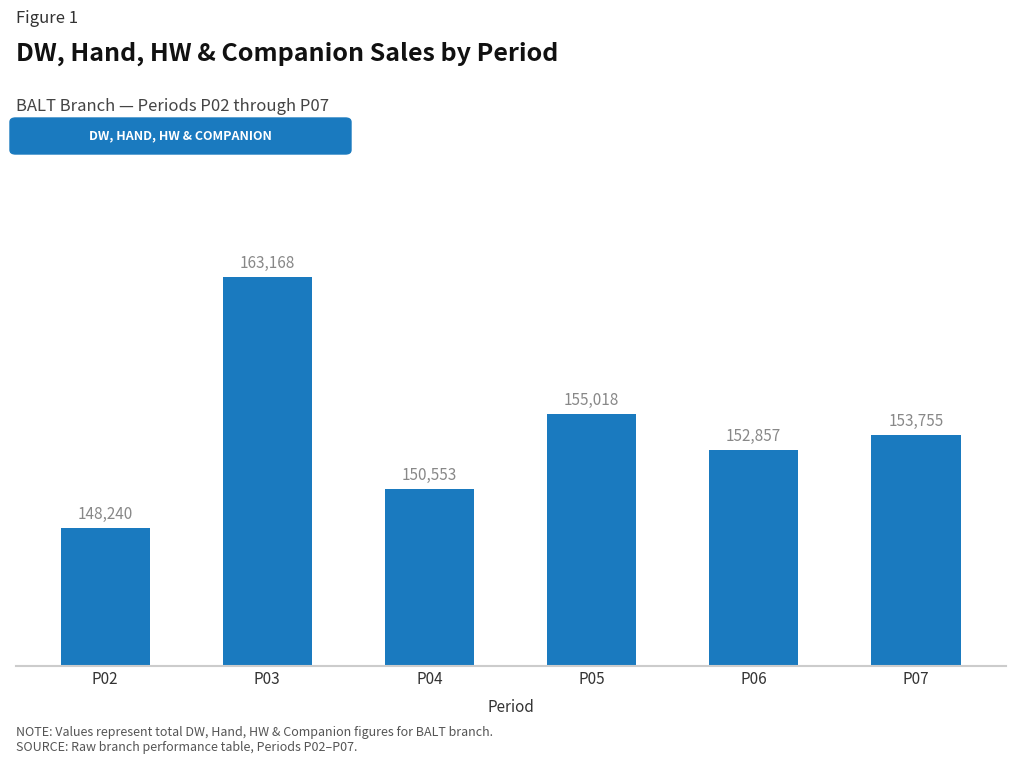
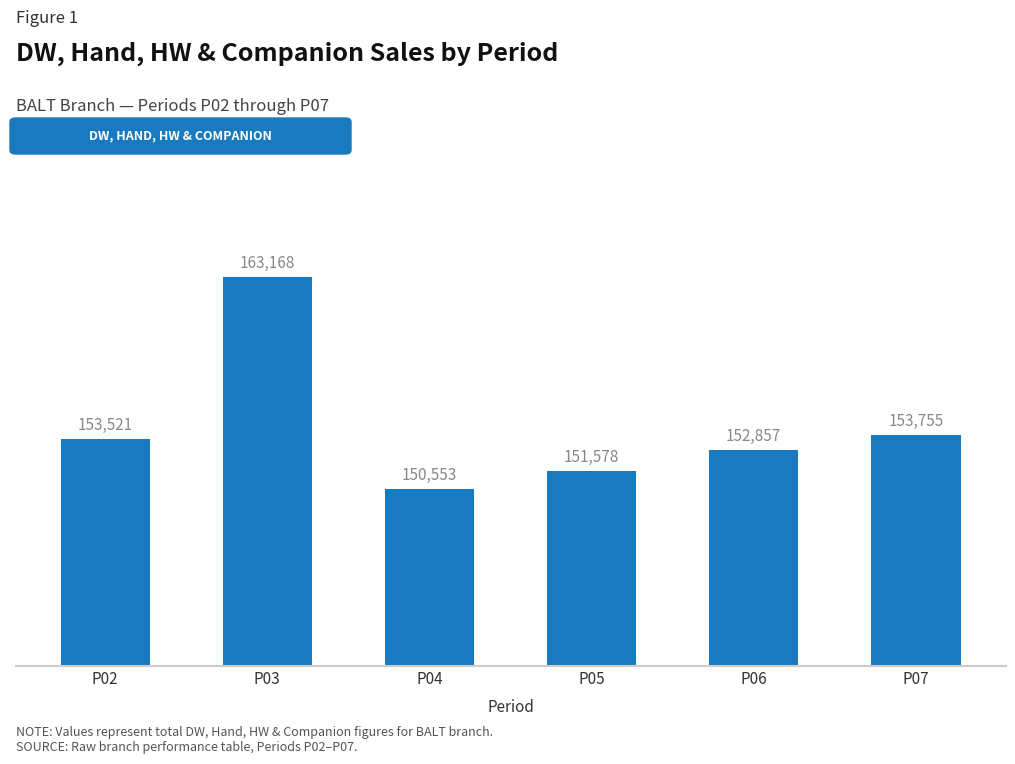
  {
-   "P02": "148,240",
+   "P02": "153,521",
    "P03": "163,168",
    "P04": "150,553",
-   "P05": "155,018",
+   "P05": "151,578",
    "P06": "152,857",
    "P07": "153,755"
  }
